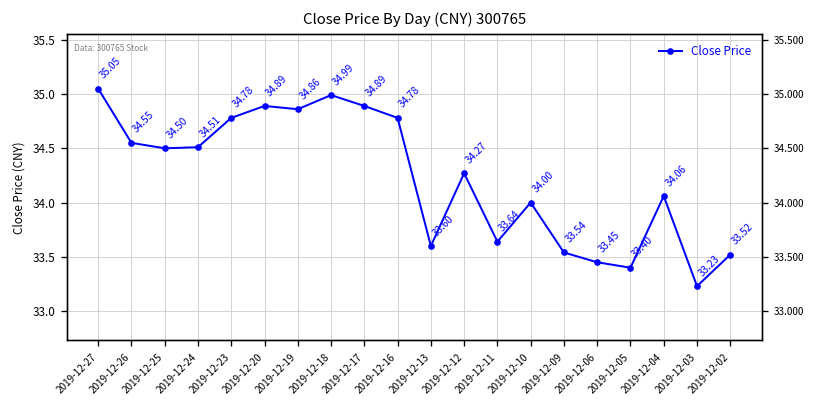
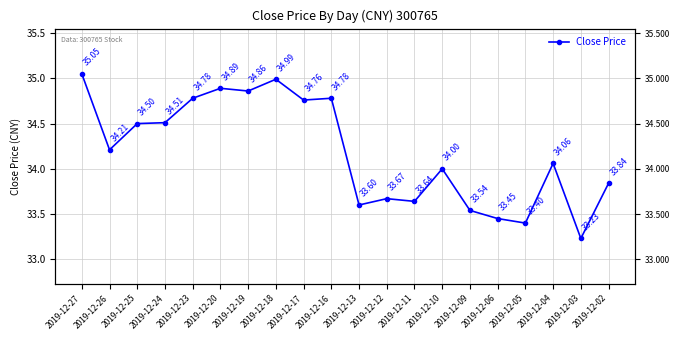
  {
    "2019-12-27": 35.05,
-   "2019-12-26": 34.55,
+   "2019-12-26": 34.21,
    "2019-12-25": 34.50,
    "2019-12-24": 34.51,
    "2019-12-23": 34.78,
    "2019-12-20": 34.89,
    "2019-12-19": 34.86,
    "2019-12-18": 34.99,
-   "2019-12-17": 34.89,
+   "2019-12-17": 34.76,
    "2019-12-16": 34.78,
    "2019-12-13": 33.60,
-   "2019-12-12": 34.27,
+   "2019-12-12": 33.67,
    "2019-12-11": 33.64,
    "2019-12-10": 34.00,
    "2019-12-09": 33.54,
    "2019-12-06": 33.45,
    "2019-12-05": 33.40,
    "2019-12-04": 34.06,
    "2019-12-03": 33.23,
-   "2019-12-02": 33.52
+   "2019-12-02": 33.84
  }
